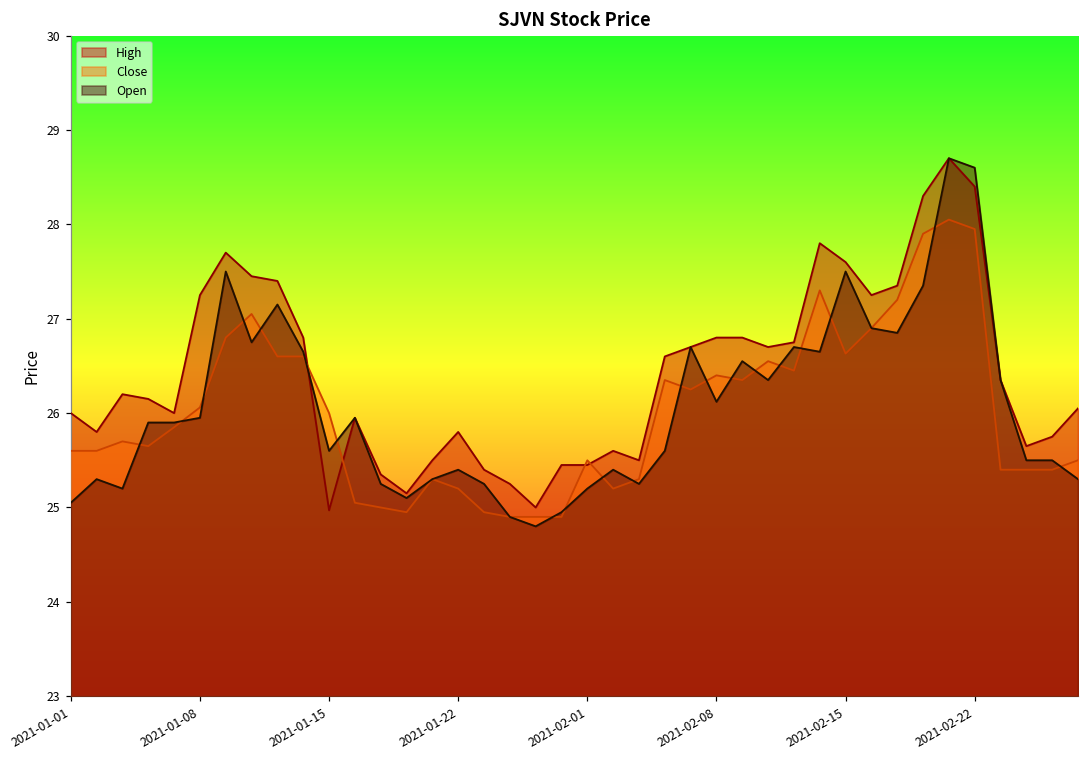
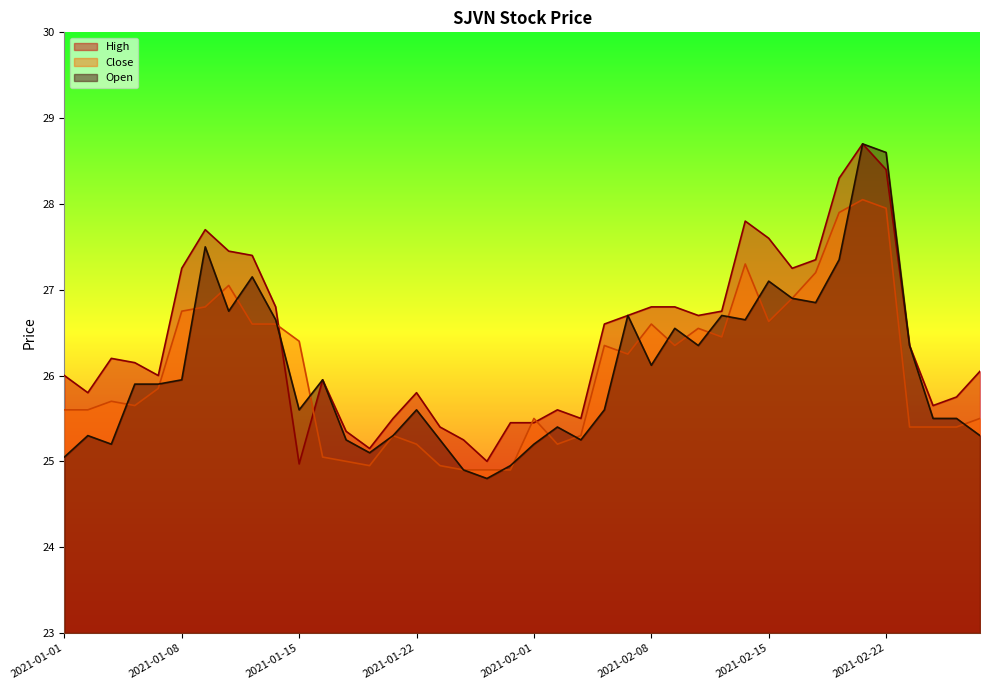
  {
    "High": {
      "2021-01-01": 26.0,
      "2021-01-08": 27.3,
      "2021-01-15": 25.0,
      "2021-01-22": 25.8,
      "2021-02-01": 25.5,
      "2021-02-08": 26.8,
      "2021-02-15": 27.6,
      "2021-02-22": 28.4
    },
    "Close": {
      "2021-01-01": 25.6,
-     "2021-01-08": 26.1,
-     "2021-01-15": 26.0,
+     "2021-01-08": 26.8,
+     "2021-01-15": 26.4,
      "2021-01-22": 25.2,
      "2021-02-01": 25.5,
-     "2021-02-08": 26.4,
+     "2021-02-08": 26.6,
      "2021-02-15": 26.6,
      "2021-02-22": 28.0
    },
    "Open": {
      "2021-01-01": 25.1,
      "2021-01-08": 26.0,
      "2021-01-15": 25.6,
-     "2021-01-22": 25.4,
+     "2021-01-22": 25.6,
      "2021-02-01": 25.2,
      "2021-02-08": 26.1,
-     "2021-02-15": 27.5,
+     "2021-02-15": 27.1,
      "2021-02-22": 28.6
    }
  }
